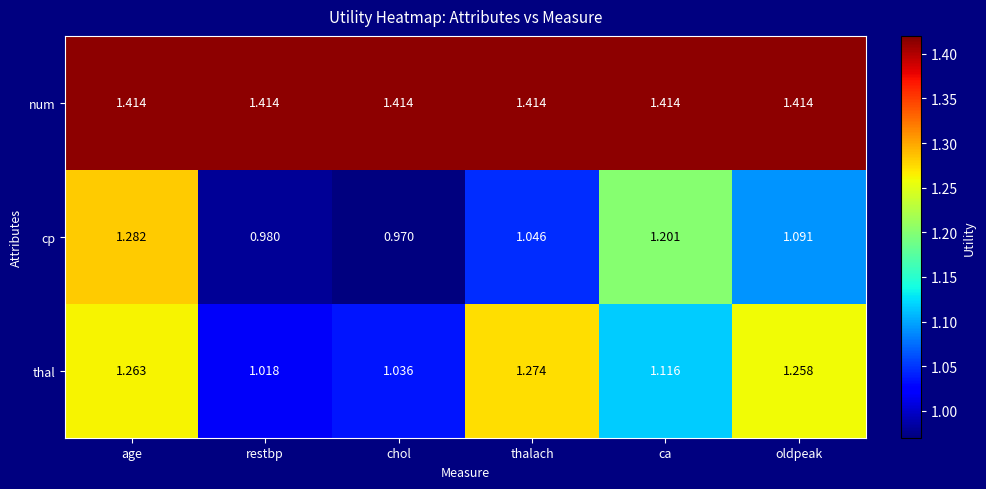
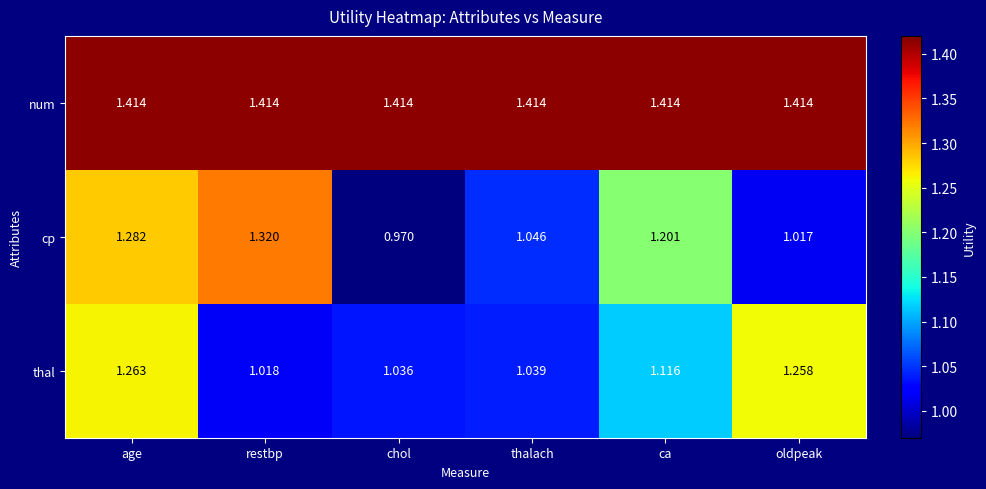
  {
    "num": {
      "age": 1.414,
      "restbp": 1.414,
      "chol": 1.414,
      "thalach": 1.414,
      "ca": 1.414,
      "oldpeak": 1.414
    },
    "cp": {
      "age": 1.282,
-     "restbp": 0.980,
+     "restbp": 1.320,
      "chol": 0.970,
      "thalach": 1.046,
      "ca": 1.201,
-     "oldpeak": 1.091
+     "oldpeak": 1.017
    },
    "thal": {
      "age": 1.263,
      "restbp": 1.018,
      "chol": 1.036,
-     "thalach": 1.274,
+     "thalach": 1.039,
      "ca": 1.116,
      "oldpeak": 1.258
    }
  }
